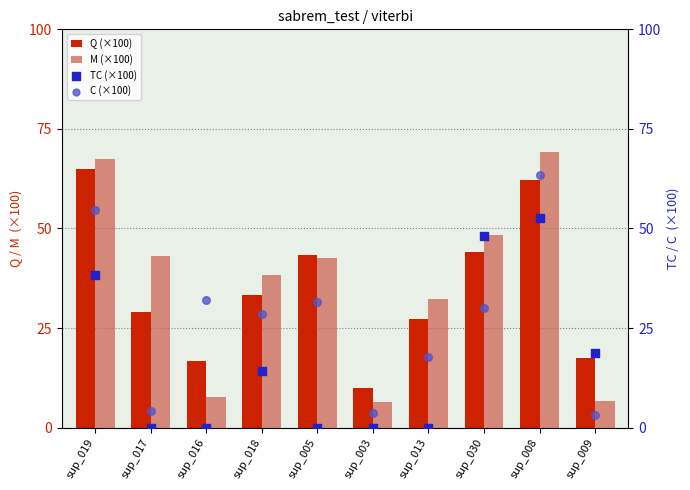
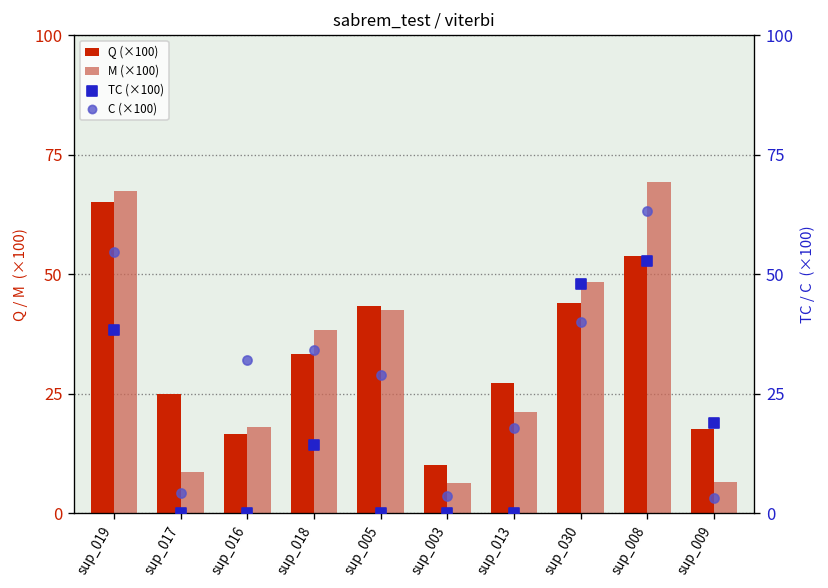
  {
    "Q (×100)": {
      "sup_019": 65,
-     "sup_017": 29,
+     "sup_017": 25,
      "sup_016": 17,
      "sup_018": 33,
      "sup_005": 43,
      "sup_003": 10,
      "sup_013": 27,
      "sup_030": 44,
-     "sup_008": 62,
+     "sup_008": 54,
      "sup_009": 18
    },
    "M (×100)": {
      "sup_019": 68,
-     "sup_017": 43,
-     "sup_016": 8,
+     "sup_017": 9,
+     "sup_016": 18,
      "sup_018": 38,
      "sup_005": 43,
      "sup_003": 6,
-     "sup_013": 32,
+     "sup_013": 21,
      "sup_030": 48,
      "sup_008": 69,
      "sup_009": 7
    },
    "C (×100)": {
-     "sup_018": 29,
-     "sup_005": 32,
-     "sup_030": 30
+     "sup_018": 34,
+     "sup_005": 29,
+     "sup_030": 40
    }
  }
